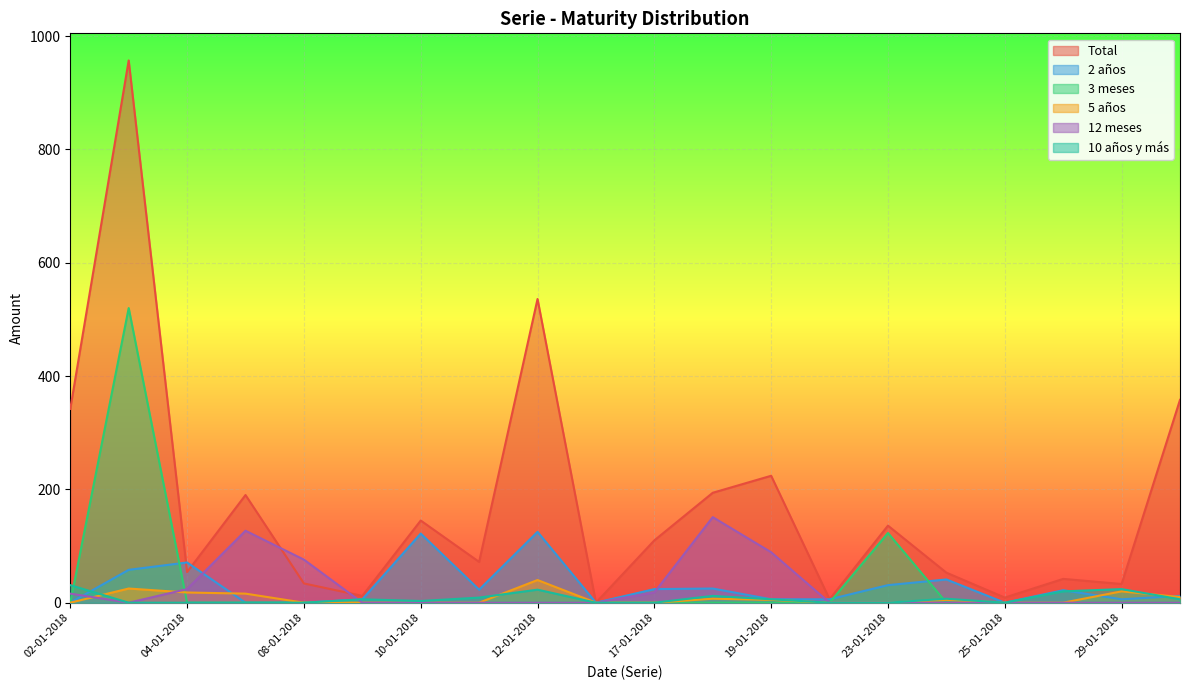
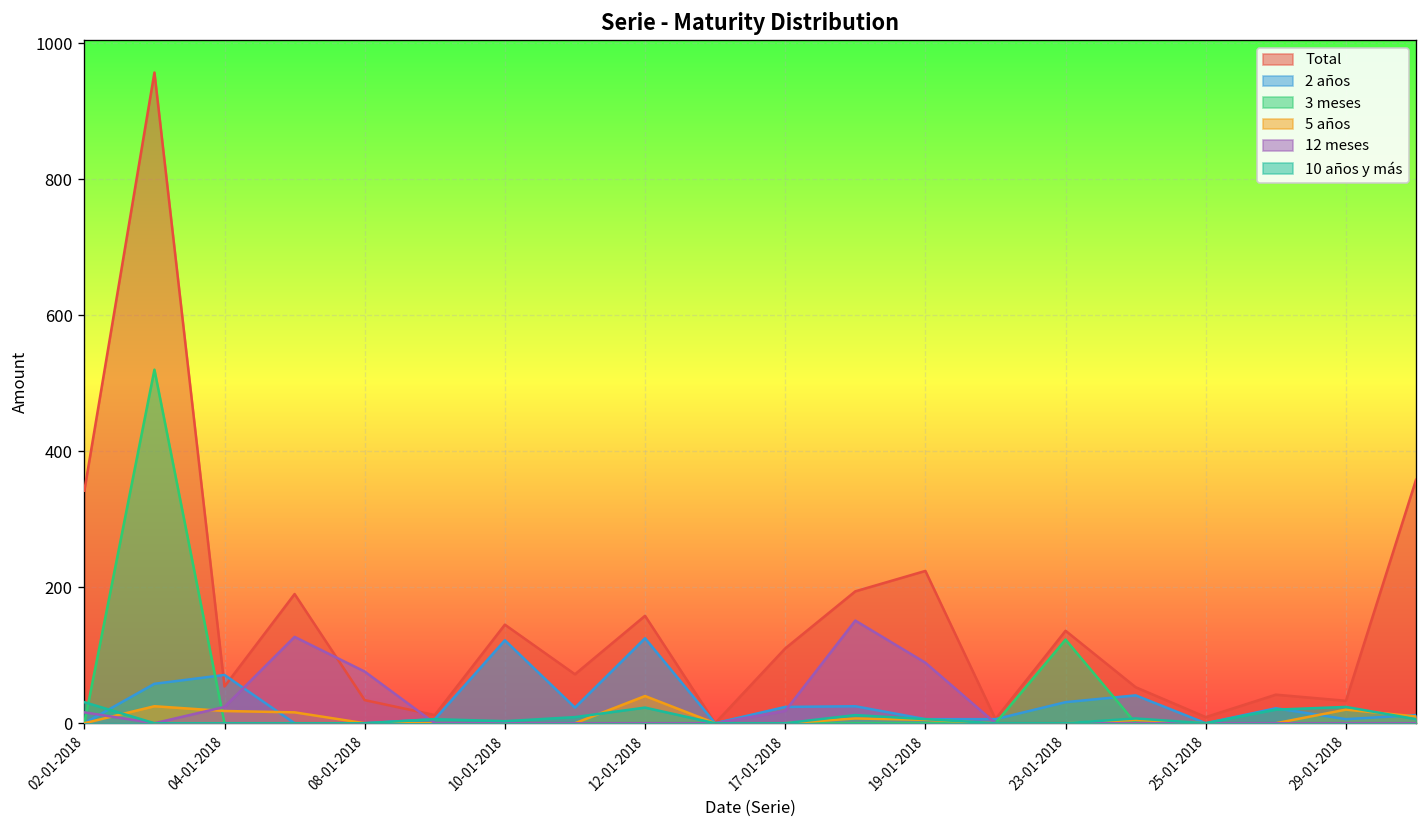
  {
    "Total": {
      "02-01-2018": 340,
      "04-01-2018": 50,
      "08-01-2018": 30,
      "10-01-2018": 150,
-     "12-01-2018": 540,
+     "12-01-2018": 160,
      "17-01-2018": 110,
      "19-01-2018": 220,
      "23-01-2018": 140,
      "25-01-2018": 10,
      "29-01-2018": 30
    },
    "5 años": {
      "04-01-2018": 20,
      "12-01-2018": 40
    },
    "12 meses": {
      "02-01-2018": 20,
      "04-01-2018": 20,
      "08-01-2018": 80,
      "17-01-2018": 20,
      "19-01-2018": 90
    }
  }
